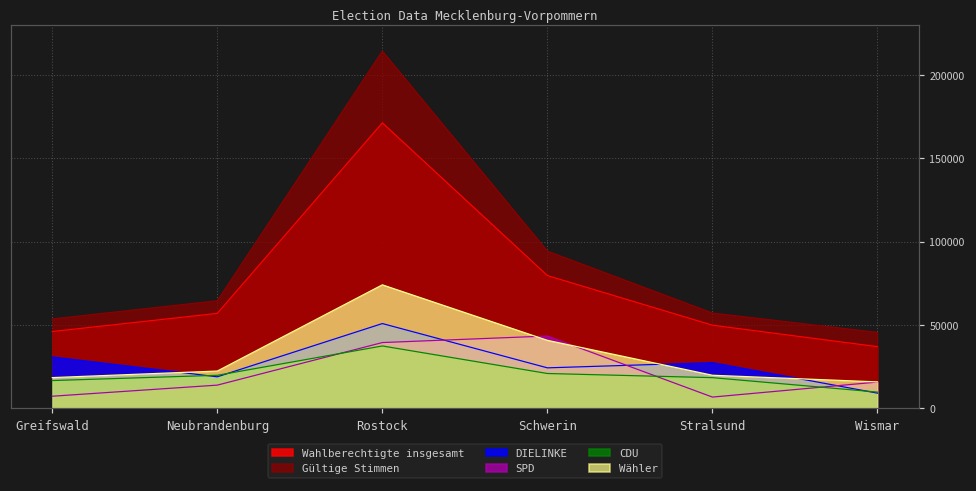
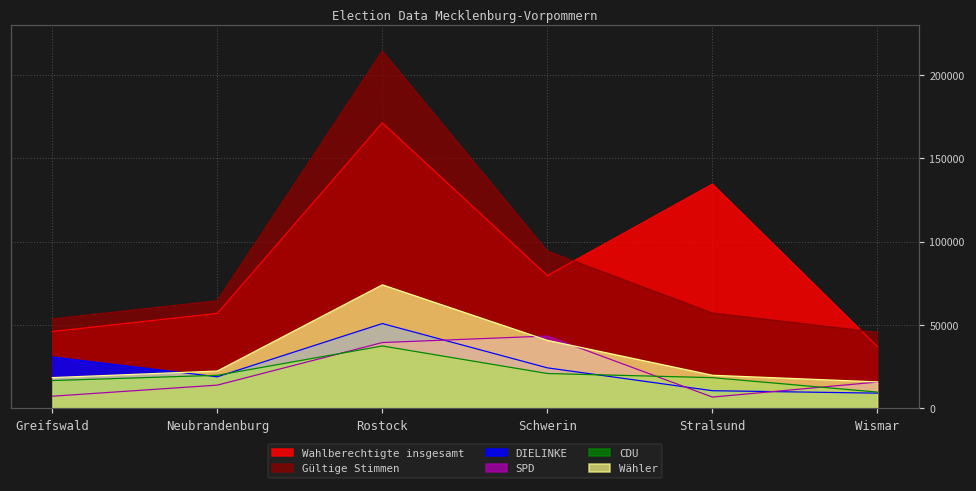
  {
    "Wahlberechtigte insgesamt": {
      "Greifswald": 46000,
      "Neubrandenburg": 57000,
      "Rostock": 171000,
      "Schwerin": 80000,
-     "Stralsund": 50000,
+     "Stralsund": 135000,
      "Wismar": 37000
    },
    "Gültige Stimmen": {
      "Greifswald": 54000,
      "Neubrandenburg": 64000,
      "Rostock": 214000,
      "Schwerin": 94000,
      "Stralsund": 57000,
      "Wismar": 45000
    },
    "DIELINKE": {
      "Greifswald": 31000,
      "Rostock": 51000,
      "Schwerin": 24000,
-     "Stralsund": 27000
+     "Stralsund": 10000
    },
    "SPD": {
      "Greifswald": 7000,
      "Neubrandenburg": 14000,
      "Rostock": 39000,
      "Schwerin": 43000,
      "Stralsund": 7000
    },
    "CDU": {
      "Greifswald": 17000,
      "Rostock": 37000,
      "Schwerin": 21000
    },
    "Wähler": {
      "Greifswald": 18000,
      "Neubrandenburg": 22000,
      "Rostock": 74000,
      "Schwerin": 41000
    }
  }
